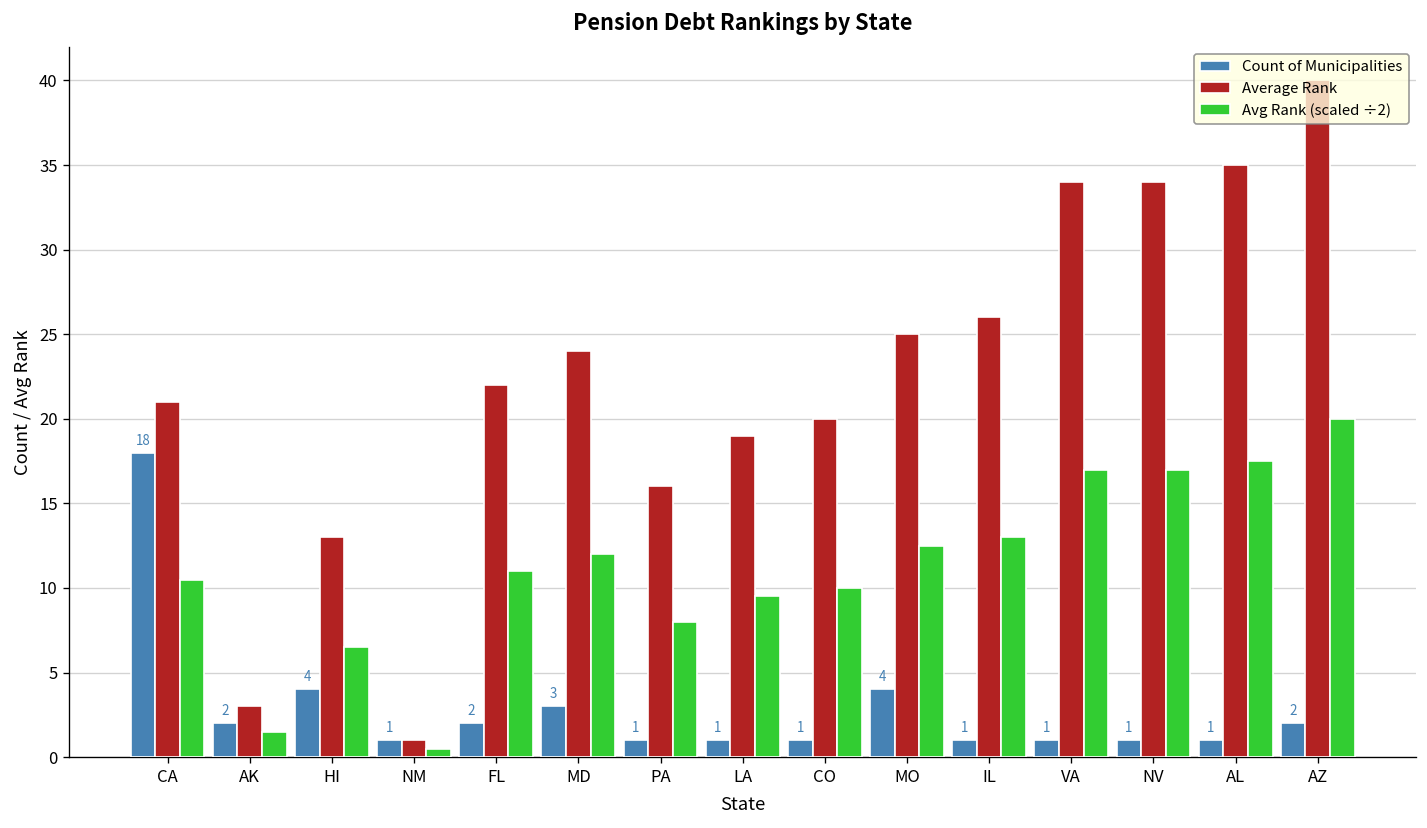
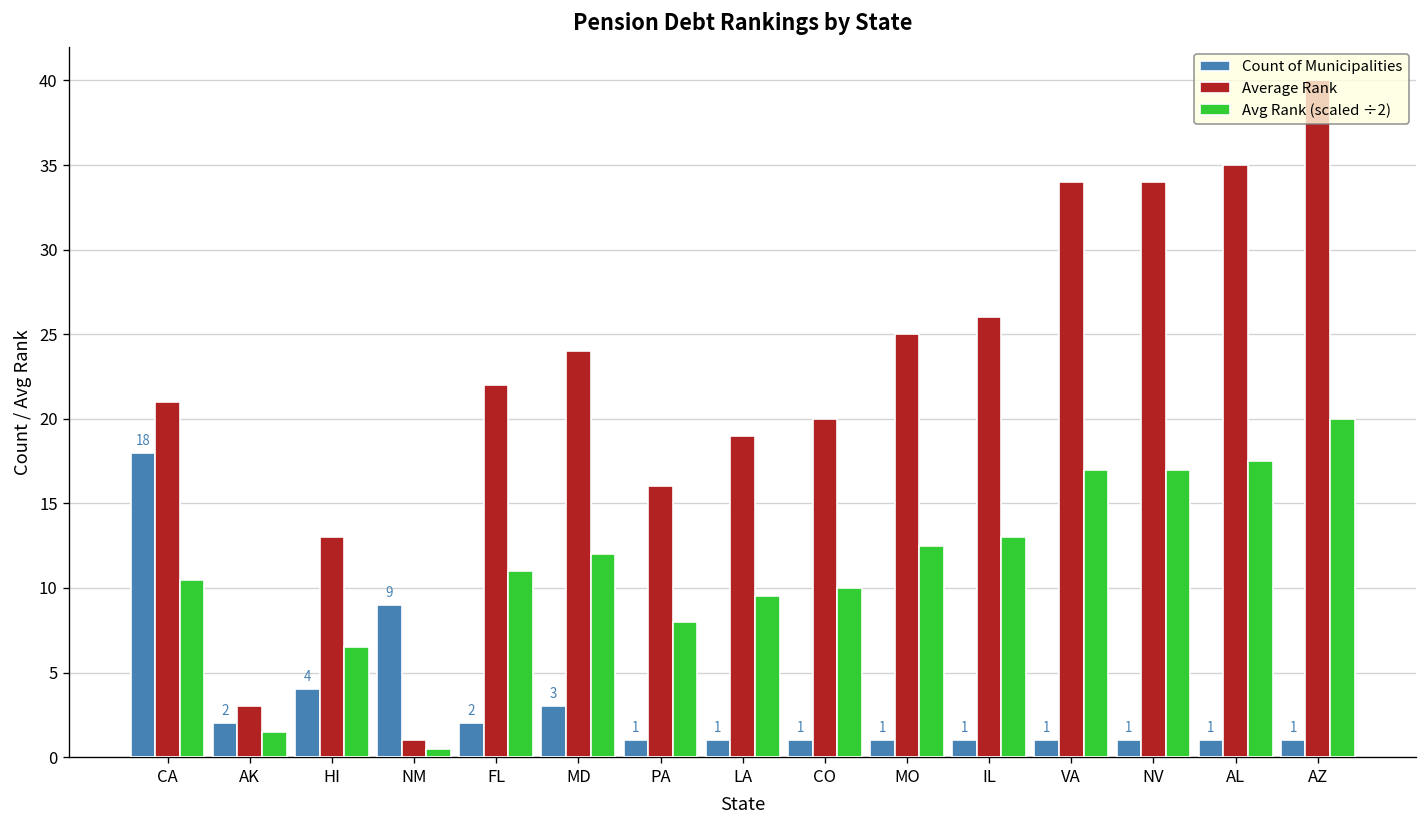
  {
    "Count of Municipalities": {
      "CA": 18,
      "AK": 2,
      "HI": 4,
-     "NM": 1,
+     "NM": 9,
      "FL": 2,
      "MD": 3,
      "PA": 1,
      "LA": 1,
      "CO": 1,
-     "MO": 4,
+     "MO": 1,
      "IL": 1,
      "VA": 1,
      "NV": 1,
      "AL": 1,
-     "AZ": 2
+     "AZ": 1
    },
    "Average Rank": {
      "CA": 21.0,
      "AK": 3.0,
      "HI": 13.0,
      "FL": 22.0,
      "MD": 24.0,
      "PA": 16.0,
      "LA": 19.0,
      "CO": 20.0,
      "MO": 25.0,
      "IL": 26.0,
      "VA": 34.0,
      "NV": 34.0,
      "AL": 35.0
    },
    "Avg Rank (scaled ÷2)": {
      "CA": 10.5,
      "AK": 1.5,
      "HI": 6.5,
      "NM": 0.5,
      "FL": 11.0,
      "MD": 12.0,
      "PA": 8.0,
      "LA": 9.5,
      "CO": 10.0,
      "MO": 12.5,
      "IL": 13.0,
      "VA": 17.0,
      "NV": 17.0,
      "AL": 17.5,
      "AZ": 20.0
    }
  }
